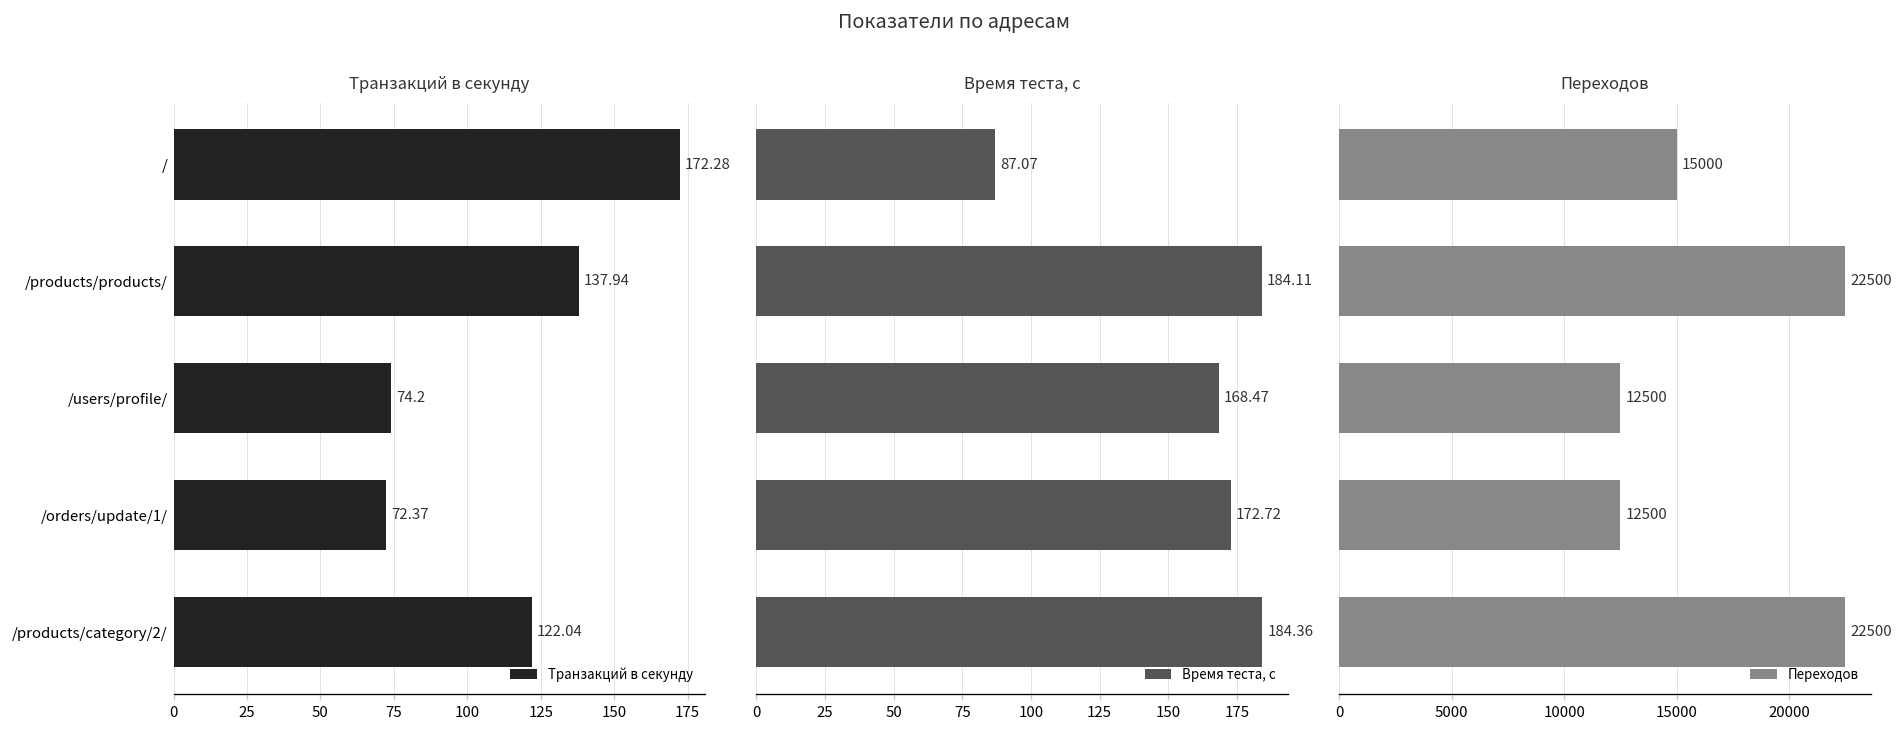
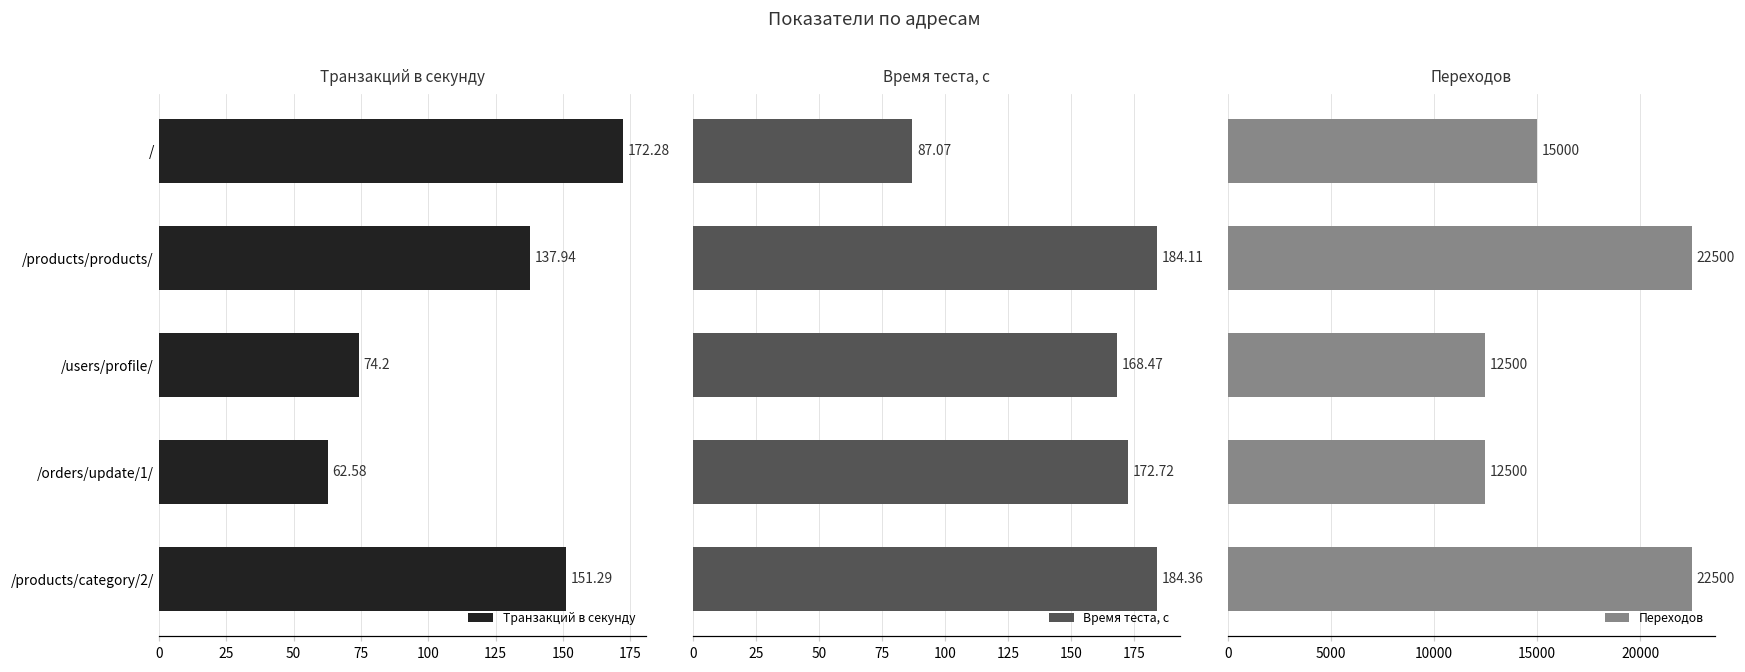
  {
    "Транзакций в секунду": {
      "/": 172.28,
      "/products/products/": 137.94,
      "/users/profile/": 74.2,
-     "/orders/update/1/": 72.37,
-     "/products/category/2/": 122.04
+     "/orders/update/1/": 62.58,
+     "/products/category/2/": 151.29
    }
  }
